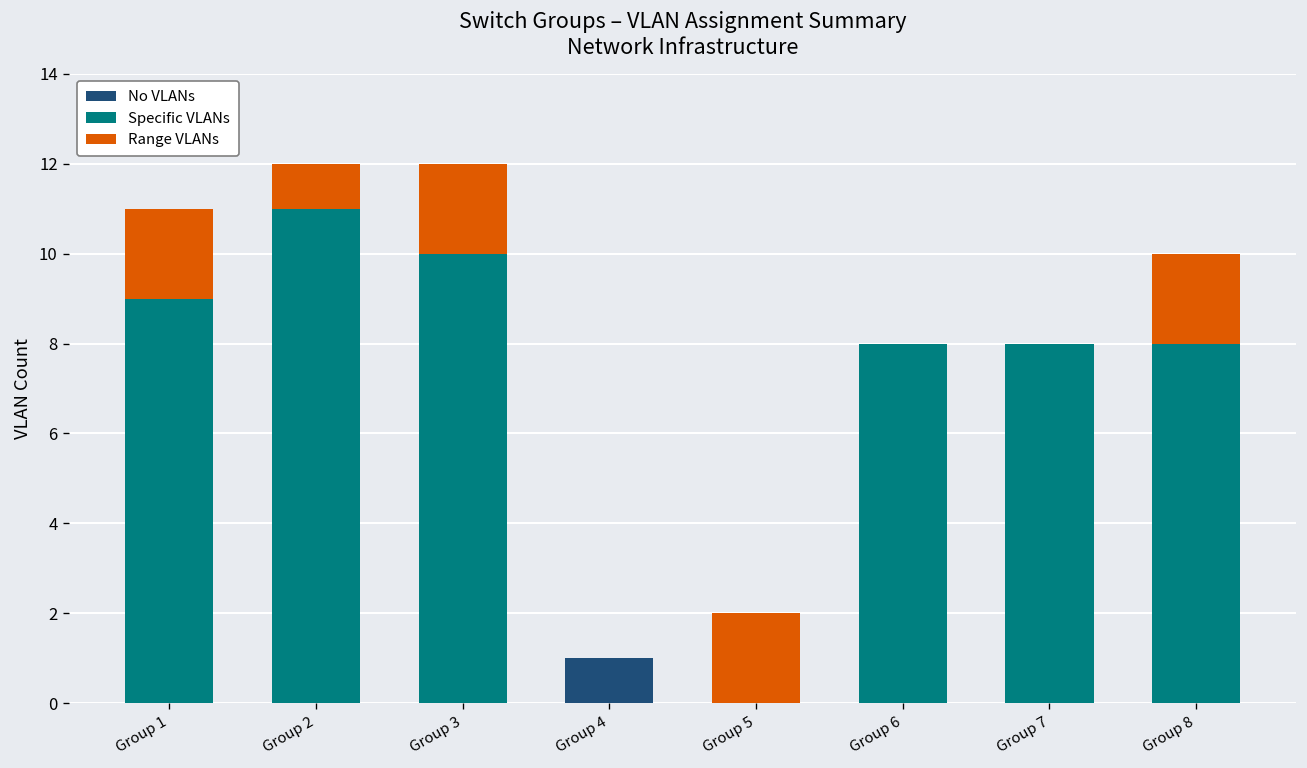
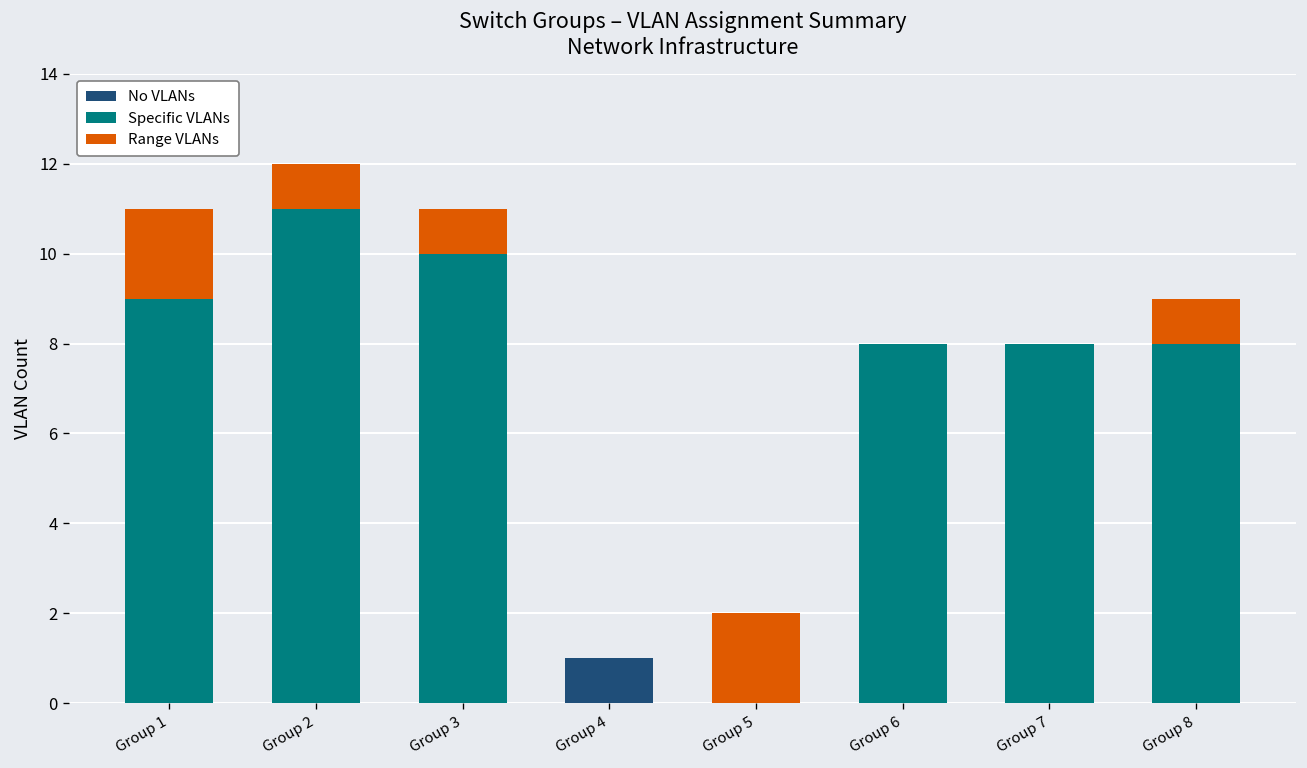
  {
    "Range VLANs": {
-     "Group 3": 2,
-     "Group 8": 2
+     "Group 3": 1,
+     "Group 8": 1
    }
  }
